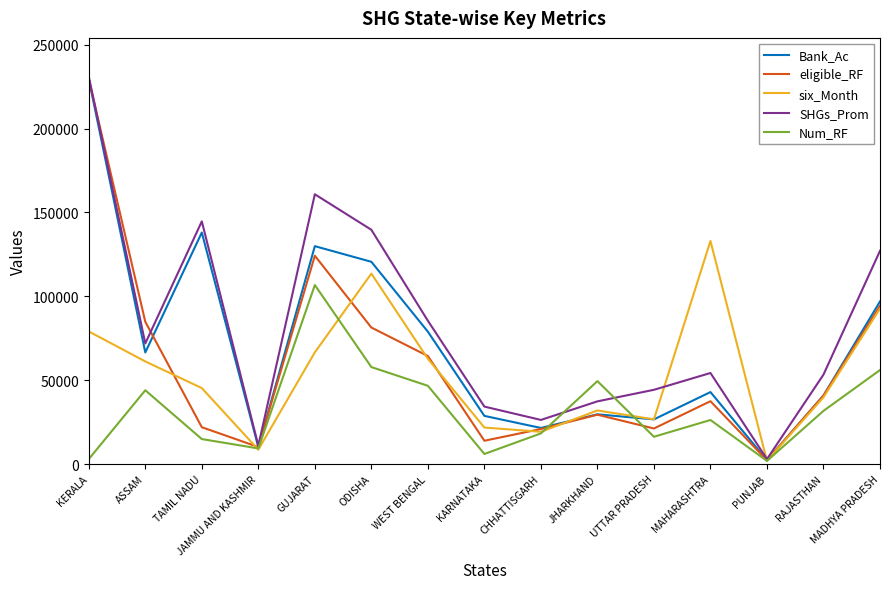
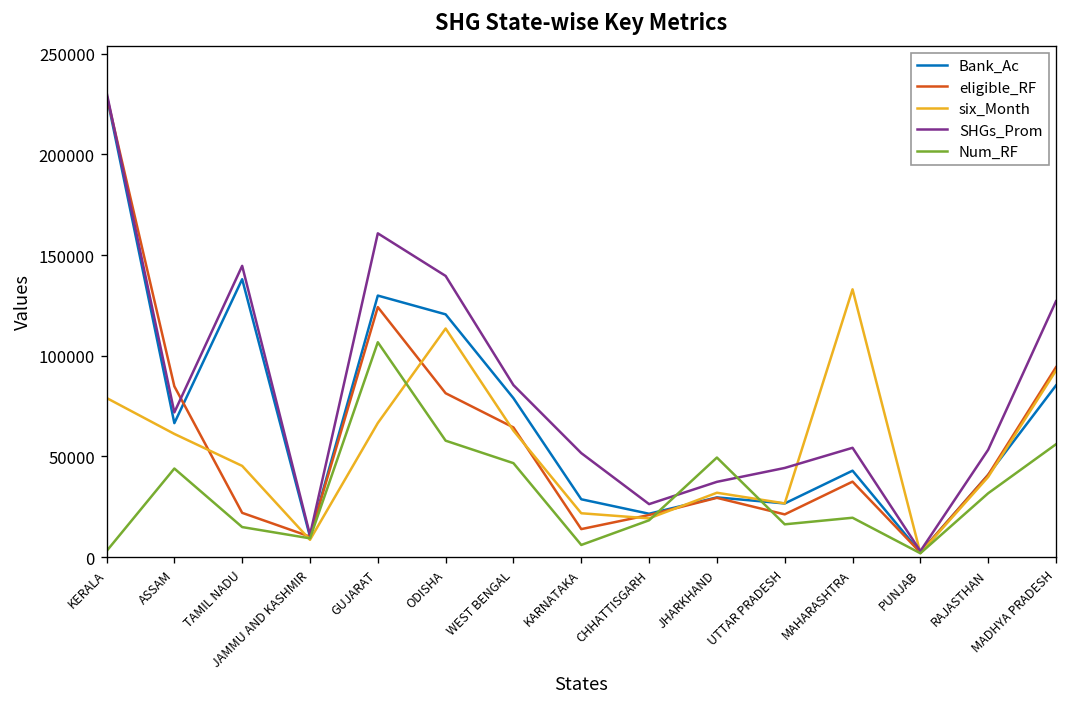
  {
    "Bank_Ac": {
      "ASSAM": 67000,
      "TAMIL NADU": 138000,
      "GUJARAT": 130000,
      "ODISHA": 121000,
      "WEST BENGAL": 79000,
      "KARNATAKA": 29000,
      "MAHARASHTRA": 43000,
-     "MADHYA PRADESH": 97000
+     "MADHYA PRADESH": 85000
    },
    "eligible_RF": {
      "ASSAM": 85000,
      "TAMIL NADU": 22000,
      "GUJARAT": 124000,
      "ODISHA": 81000,
      "WEST BENGAL": 64000,
      "KARNATAKA": 14000,
      "UTTAR PRADESH": 21000,
      "MAHARASHTRA": 37000,
      "MADHYA PRADESH": 94000
    },
    "six_Month": {
      "KERALA": 79000,
      "ASSAM": 61000,
      "TAMIL NADU": 45000,
      "GUJARAT": 67000,
      "ODISHA": 114000,
      "WEST BENGAL": 63000,
      "KARNATAKA": 22000,
      "JHARKHAND": 32000,
      "MAHARASHTRA": 133000,
      "MADHYA PRADESH": 93000
    },
    "SHGs_Prom": {
      "ASSAM": 72000,
      "TAMIL NADU": 145000,
      "GUJARAT": 161000,
      "ODISHA": 140000,
      "WEST BENGAL": 85000,
-     "KARNATAKA": 34000,
+     "KARNATAKA": 52000,
      "CHHATTISGARH": 26000,
      "JHARKHAND": 37000,
      "UTTAR PRADESH": 44000,
      "MAHARASHTRA": 54000,
      "RAJASTHAN": 53000,
      "MADHYA PRADESH": 127000
    },
    "Num_RF": {
      "KERALA": 3000,
      "ASSAM": 44000,
      "TAMIL NADU": 15000,
      "GUJARAT": 107000,
      "ODISHA": 58000,
      "WEST BENGAL": 47000,
      "KARNATAKA": 6000,
      "JHARKHAND": 49000,
      "UTTAR PRADESH": 16000,
-     "MAHARASHTRA": 26000,
+     "MAHARASHTRA": 20000,
      "RAJASTHAN": 32000,
      "MADHYA PRADESH": 56000
    }
  }
